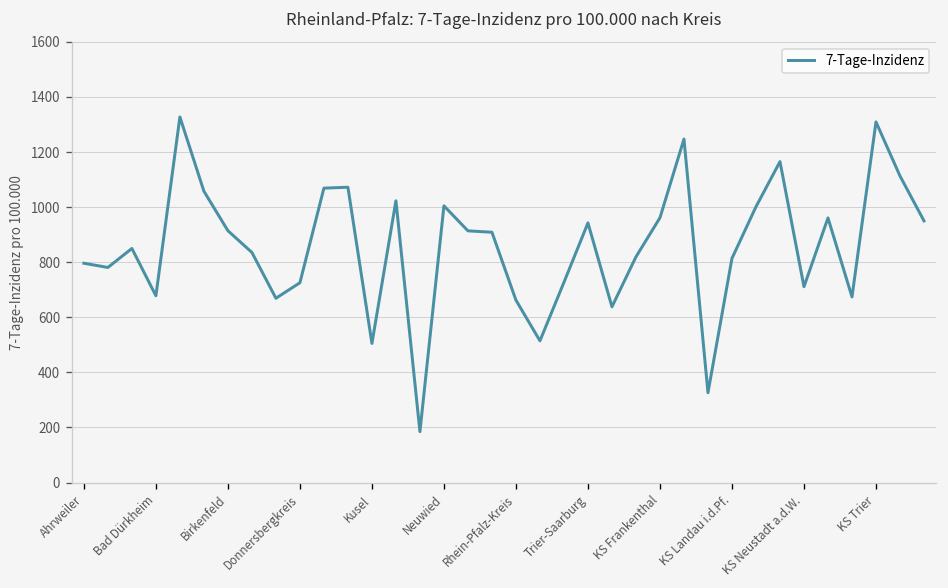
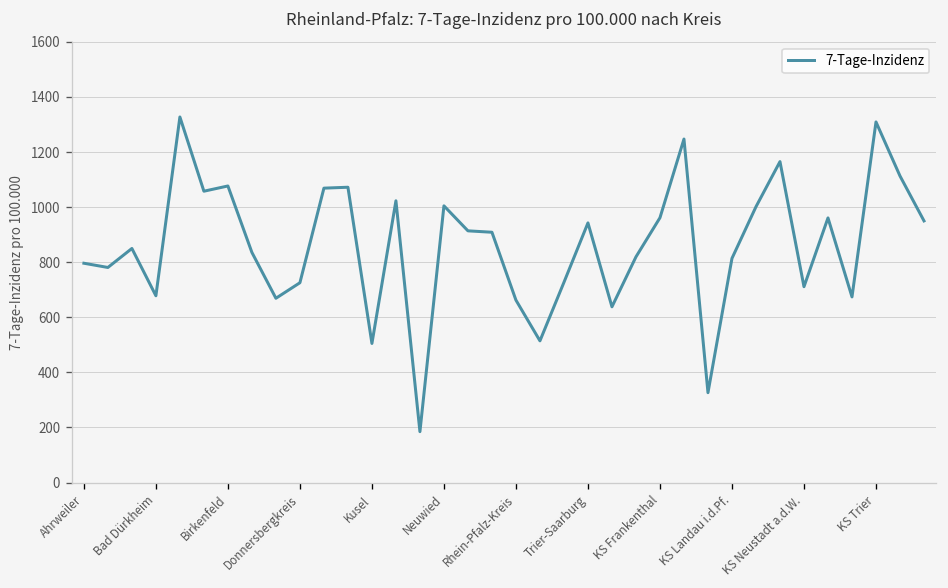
  {
    "Ahrweiler": 800,
    "Bad Dürkheim": 680,
-   "Birkenfeld": 910,
+   "Birkenfeld": 1080,
    "Donnersbergkreis": 730,
    "Kusel": 510,
    "Neuwied": 1000,
    "Rhein-Pfalz-Kreis": 660,
    "Trier-Saarburg": 940,
    "KS Frankenthal": 960,
    "KS Landau i.d.Pf.": 810,
    "KS Neustadt a.d.W.": 710,
    "KS Trier": 1310
  }
